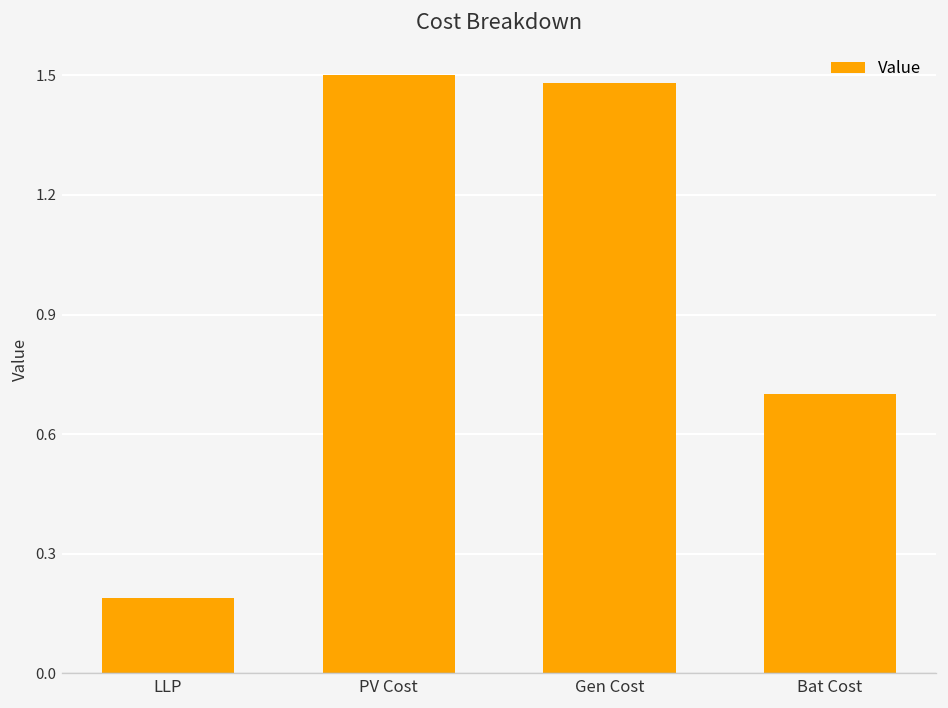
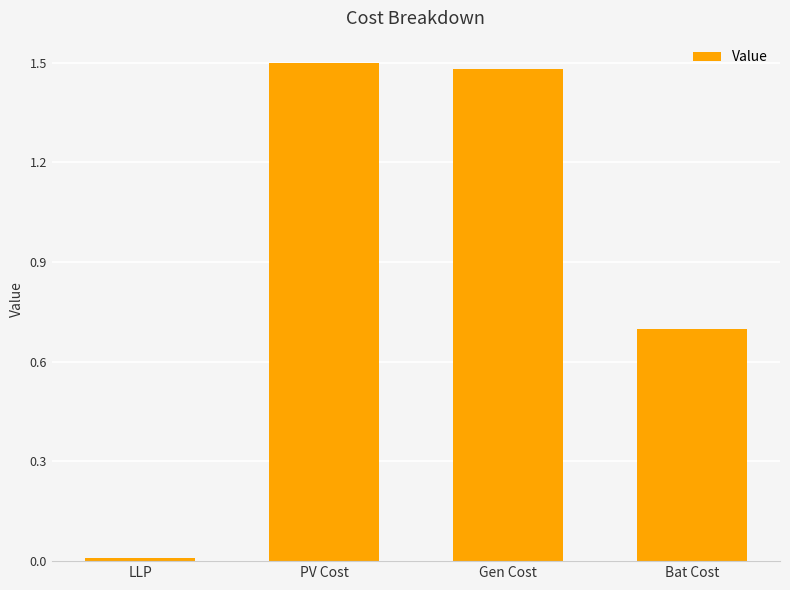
  {
-   "LLP": 0.19,
+   "LLP": 0.01,
    "PV Cost": 1.50,
    "Gen Cost": 1.48,
    "Bat Cost": 0.70
  }
